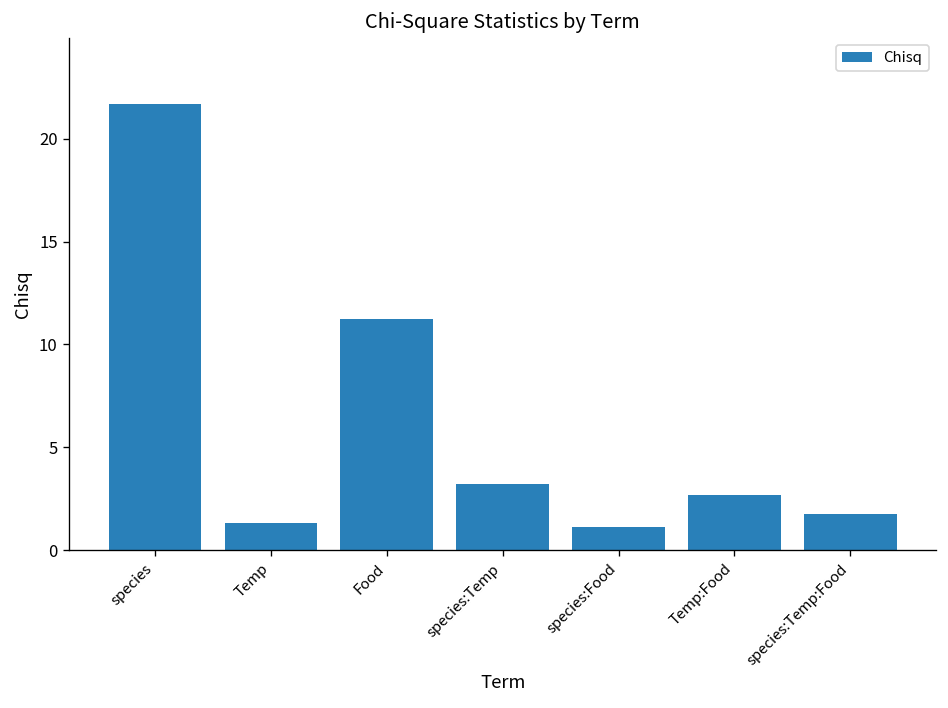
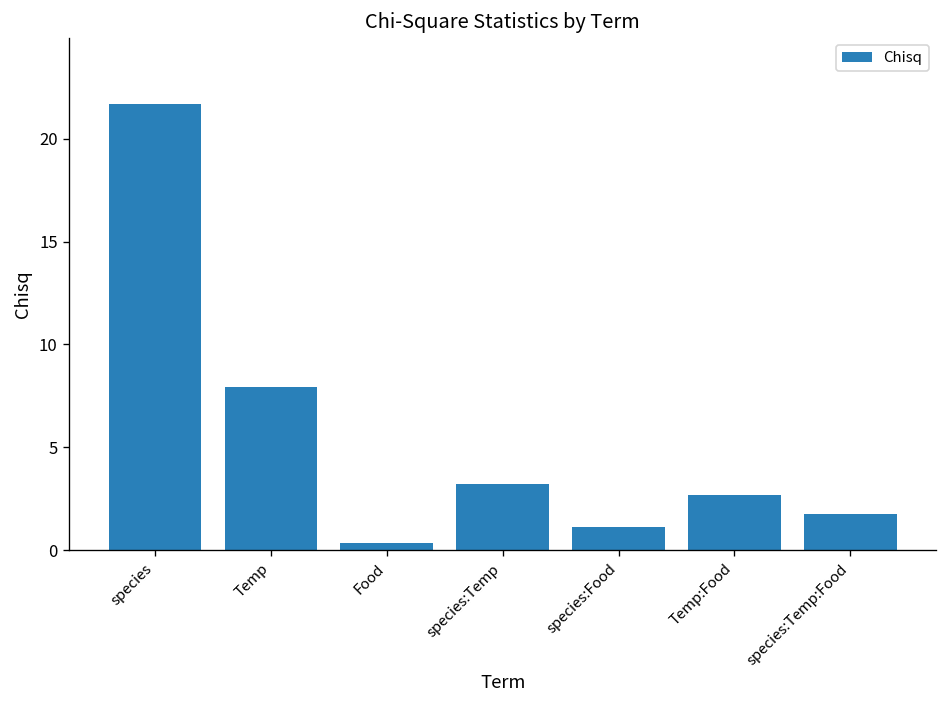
  {
    "species": 21.7,
-   "Temp": 1.3,
-   "Food": 11.3,
+   "Temp": 8.0,
+   "Food": 0.4,
    "species:Temp": 3.2,
    "species:Food": 1.2,
    "Temp:Food": 2.7,
    "species:Temp:Food": 1.8
  }
